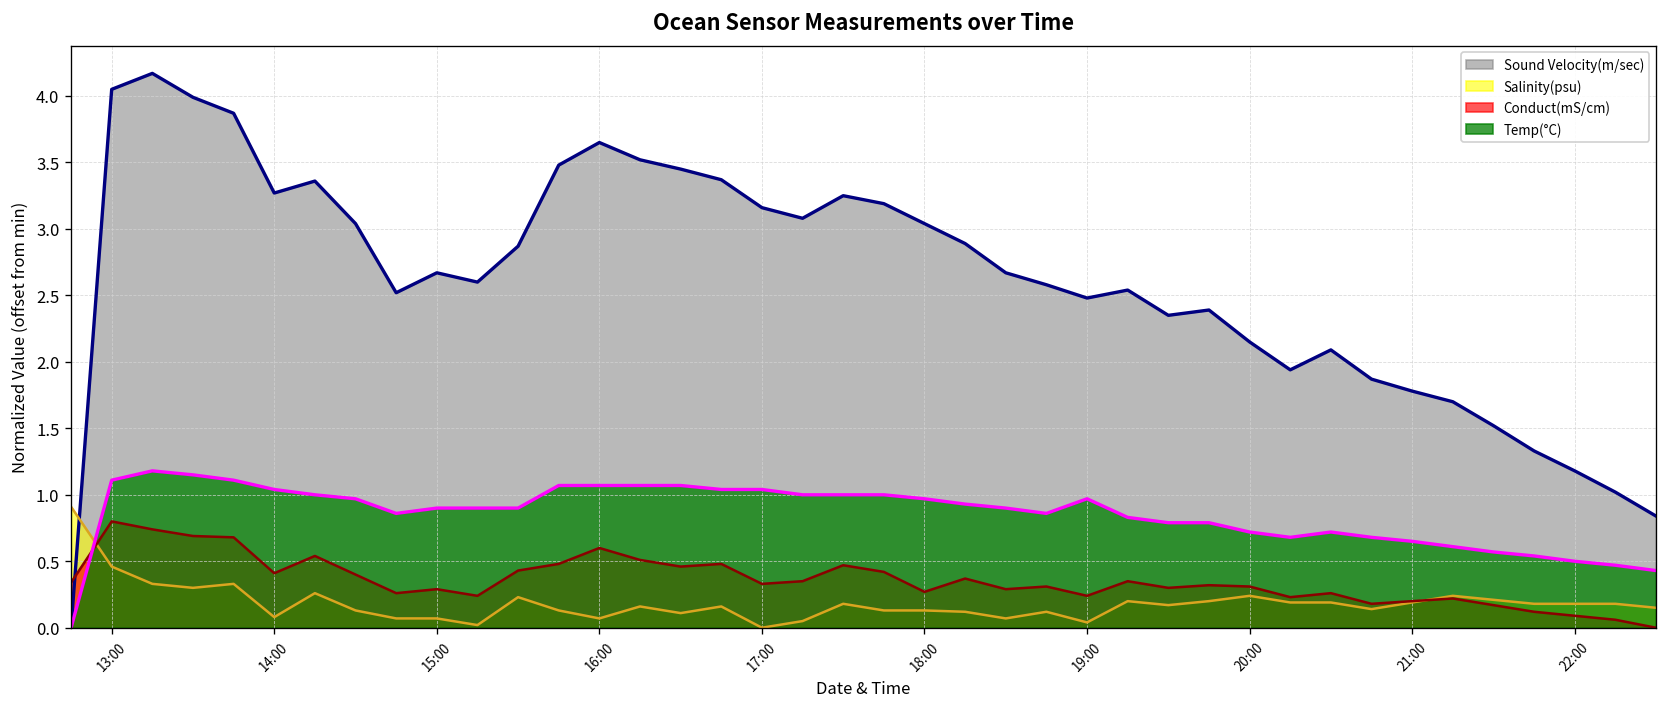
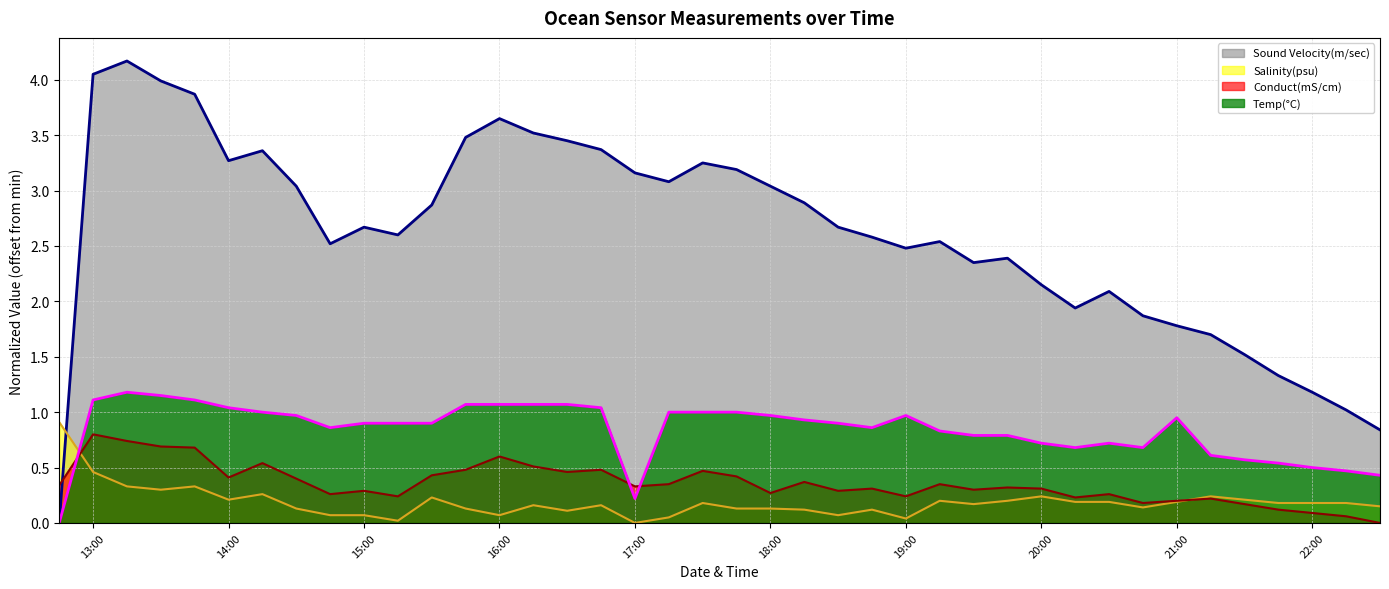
  {
    "Sound Velocity(m/sec)": {
      "13:00": 4.05,
      "14:00": 3.27,
      "15:00": 2.67,
      "16:00": 3.65,
      "17:00": 3.16,
      "18:00": 3.04,
      "19:00": 2.48,
      "20:00": 2.15,
      "21:00": 1.78,
      "22:00": 1.18
    },
    "Salinity(psu)": {
      "13:00": 0.46,
-     "14:00": 0.08,
+     "14:00": 0.21,
      "15:00": 0.07,
      "16:00": 0.07,
      "17:00": 0.00,
      "18:00": 0.13,
      "19:00": 0.04,
      "20:00": 0.24,
      "22:00": 0.18
    },
    "Conduct(mS/cm)": {
      "13:00": 0.80,
      "14:00": 0.41,
      "15:00": 0.29,
      "16:00": 0.60,
      "17:00": 0.33,
      "18:00": 0.27,
      "19:00": 0.24,
      "20:00": 0.31,
      "22:00": 0.09
    },
    "Temp(°C)": {
      "13:00": 1.11,
      "14:00": 1.04,
      "15:00": 0.90,
      "16:00": 1.07,
-     "17:00": 1.04,
+     "17:00": 0.22,
      "18:00": 0.97,
      "19:00": 0.97,
      "20:00": 0.72,
-     "21:00": 0.65,
+     "21:00": 0.95,
      "22:00": 0.50
    }
  }
